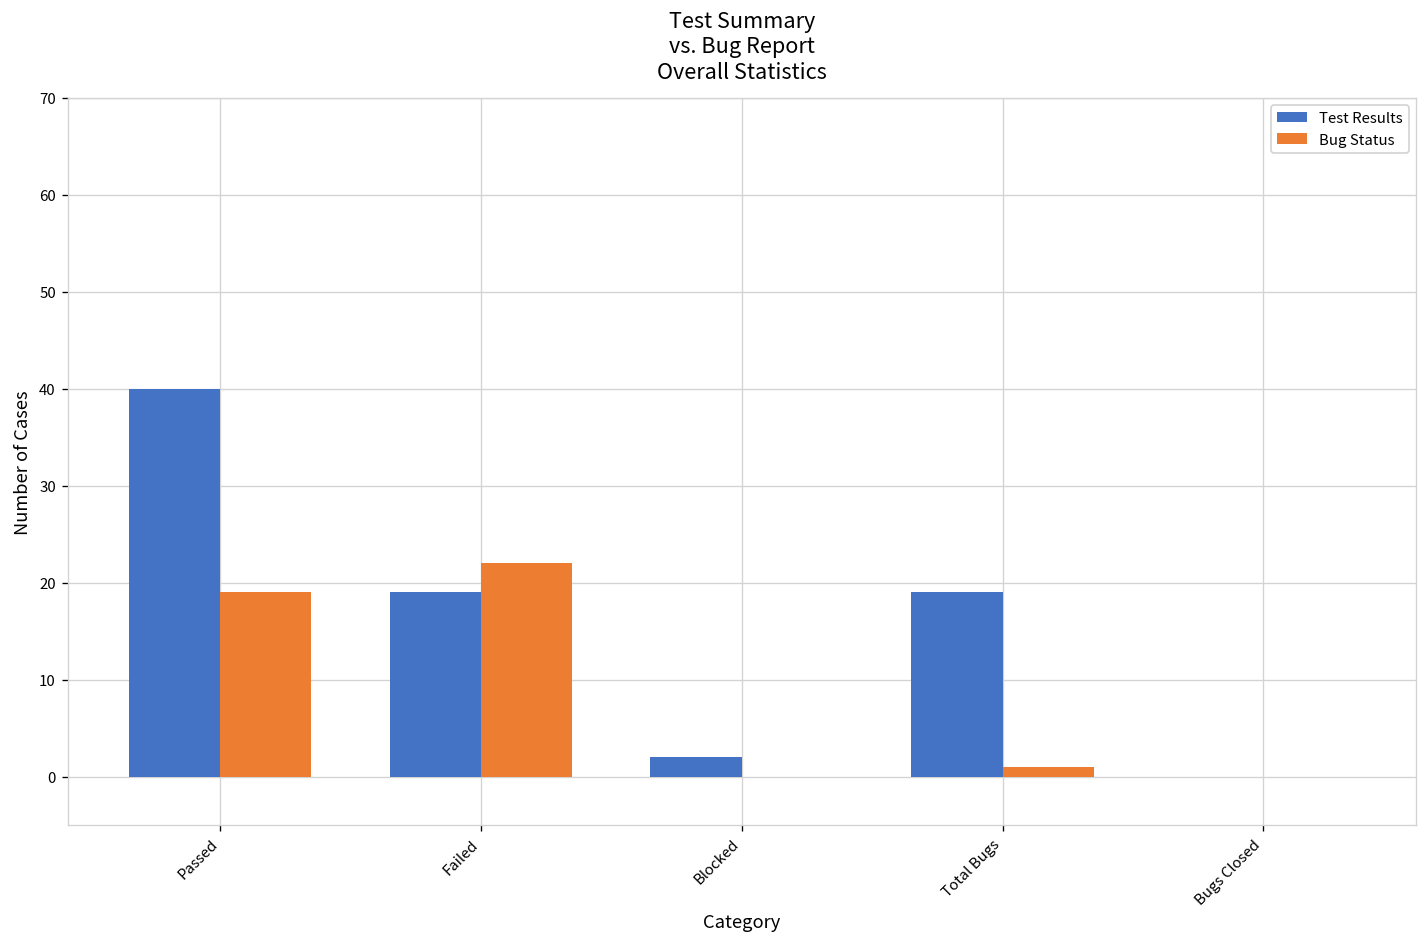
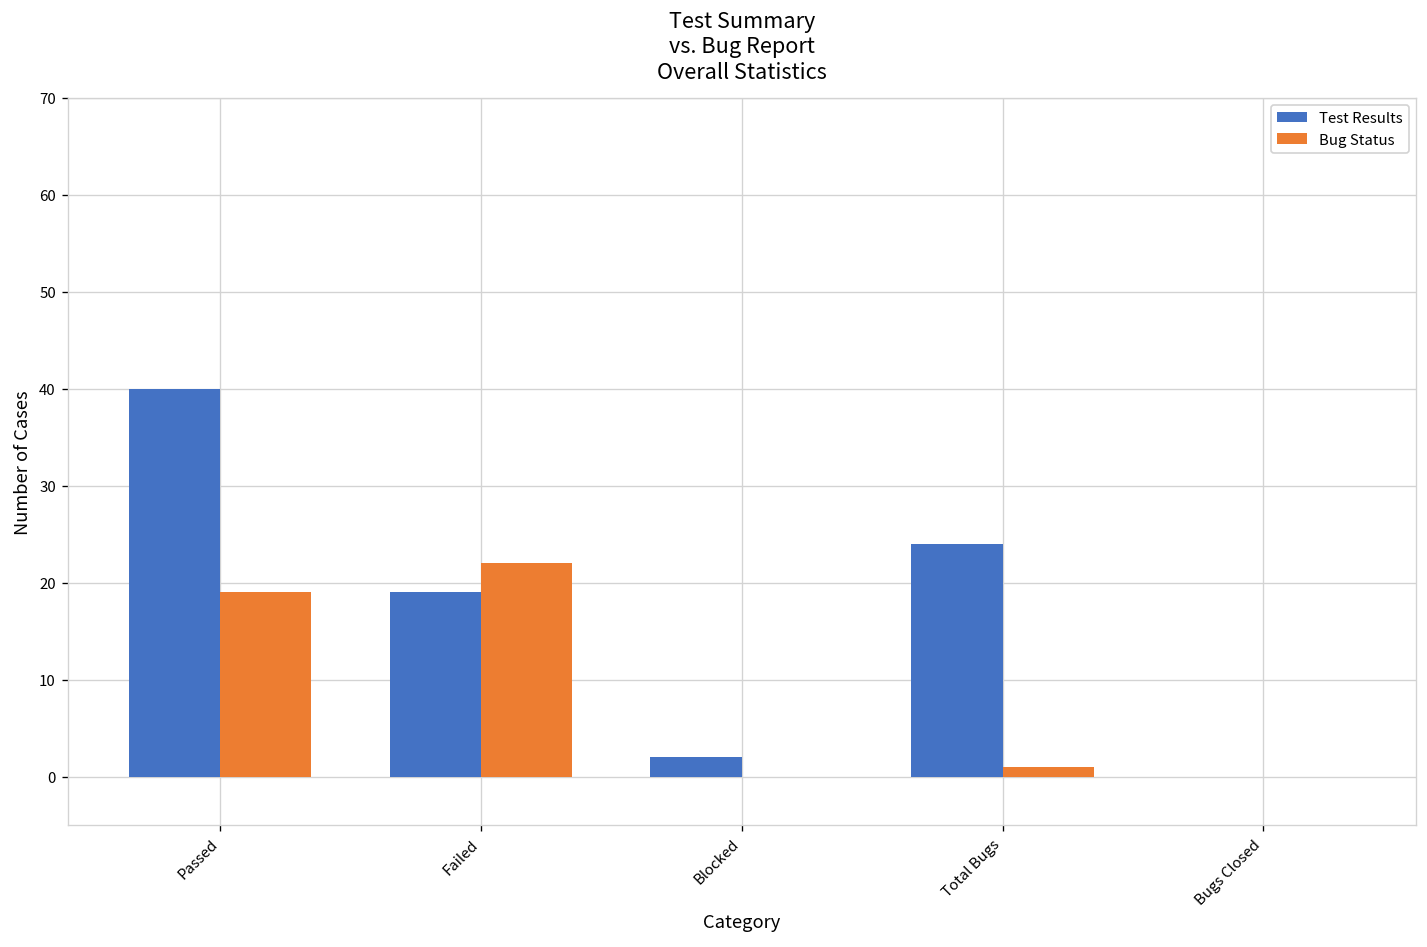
  {
    "Test Results": {
      "Passed": 40,
      "Failed": 19,
      "Blocked": 2,
-     "Total Bugs": 19,
+     "Total Bugs": 24,
      "Bugs Closed": 0
    },
    "Bug Status": {
      "Passed": 19,
      "Failed": 22,
      "Blocked": 0,
      "Total Bugs": 1,
      "Bugs Closed": 0
    }
  }
